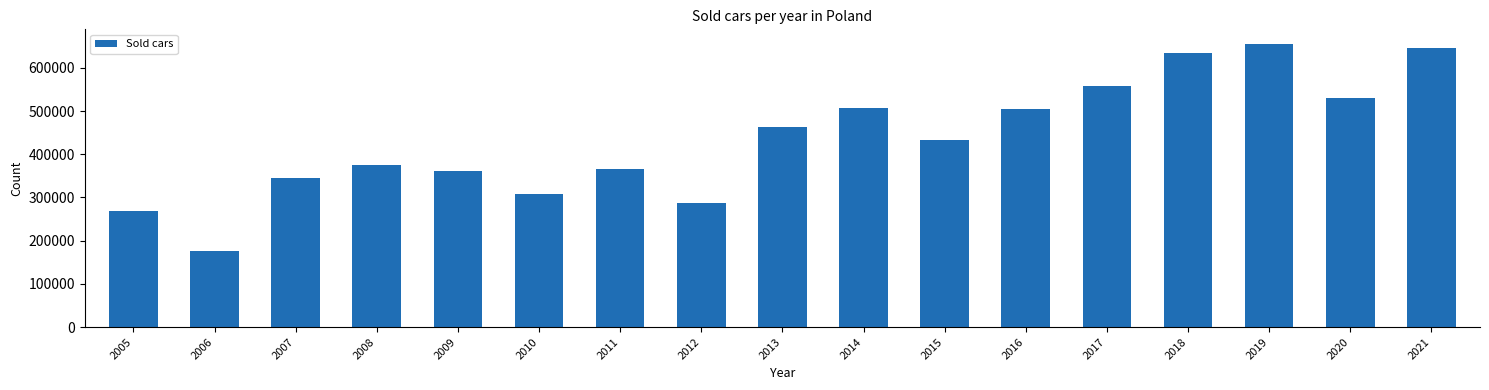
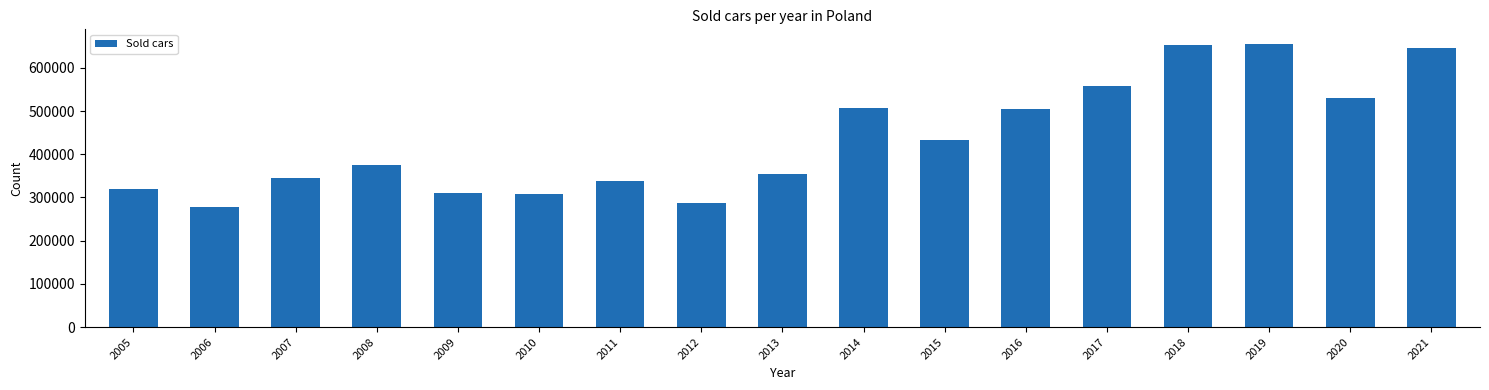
  {
-   "2005": 270000,
-   "2006": 180000,
+   "2005": 320000,
+   "2006": 280000,
    "2007": 350000,
    "2008": 380000,
-   "2009": 360000,
+   "2009": 310000,
    "2010": 310000,
-   "2011": 370000,
+   "2011": 340000,
    "2012": 290000,
-   "2013": 460000,
+   "2013": 350000,
    "2014": 510000,
    "2015": 430000,
    "2016": 500000,
    "2017": 560000,
-   "2018": 630000,
+   "2018": 650000,
    "2019": 660000,
    "2020": 530000,
    "2021": 650000
  }
